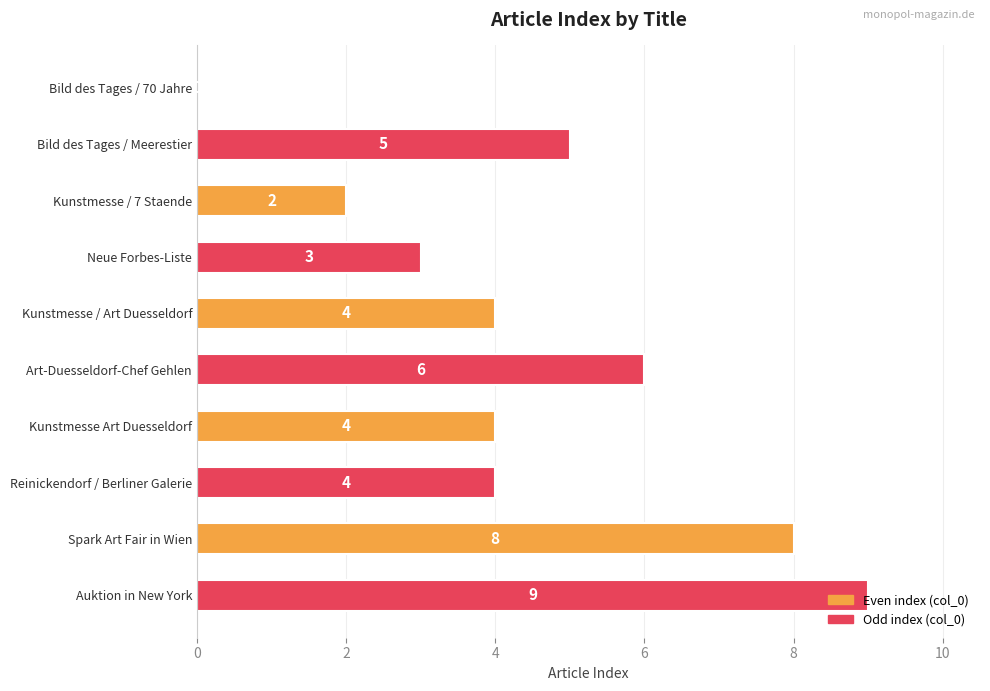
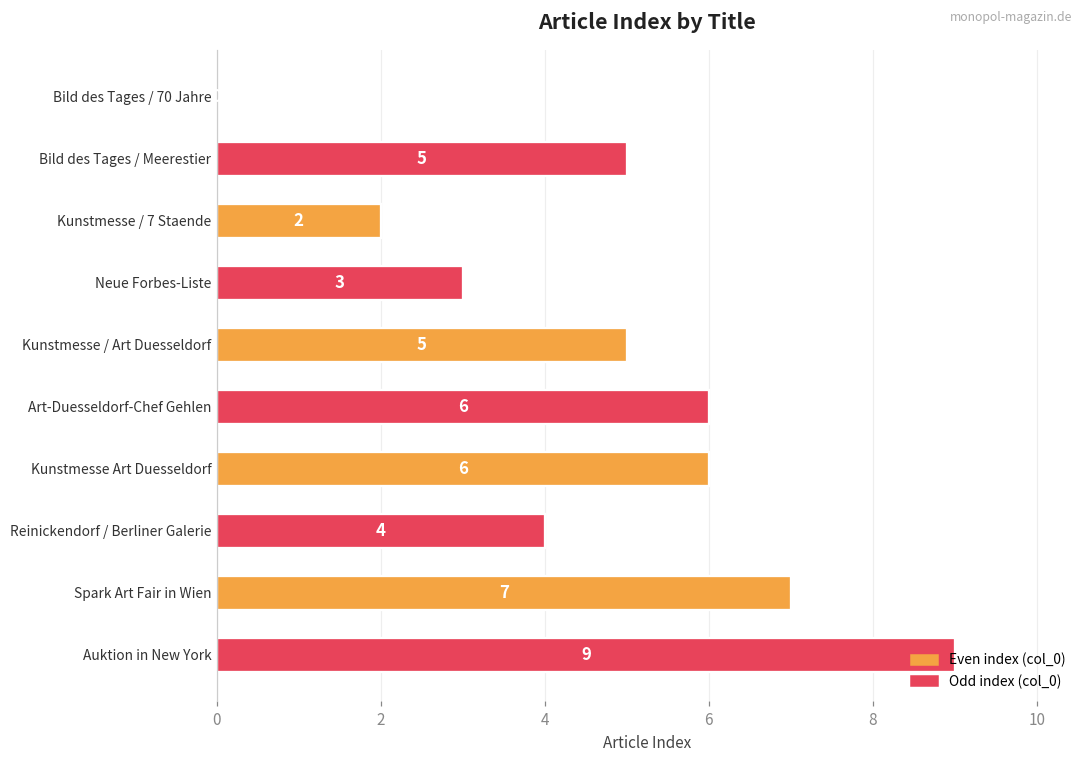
  {
    "Bild des Tages / Meerestier": 5,
    "Kunstmesse / 7 Staende": 2,
    "Neue Forbes-Liste": 3,
-   "Kunstmesse / Art Duesseldorf": 4,
+   "Kunstmesse / Art Duesseldorf": 5,
    "Art-Duesseldorf-Chef Gehlen": 6,
-   "Kunstmesse Art Duesseldorf": 4,
+   "Kunstmesse Art Duesseldorf": 6,
    "Reinickendorf / Berliner Galerie": 4,
-   "Spark Art Fair in Wien": 8,
+   "Spark Art Fair in Wien": 7,
    "Auktion in New York": 9
  }
